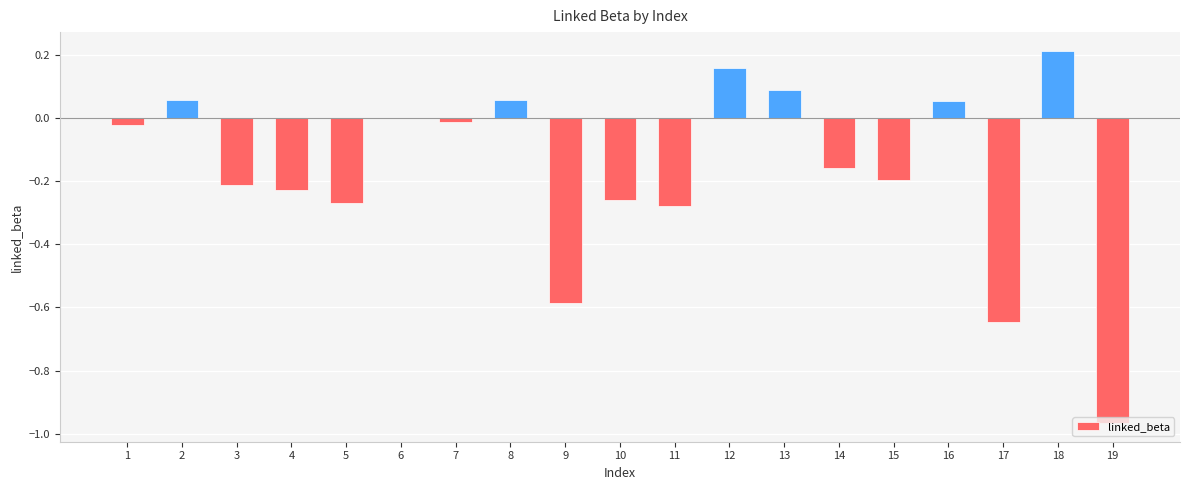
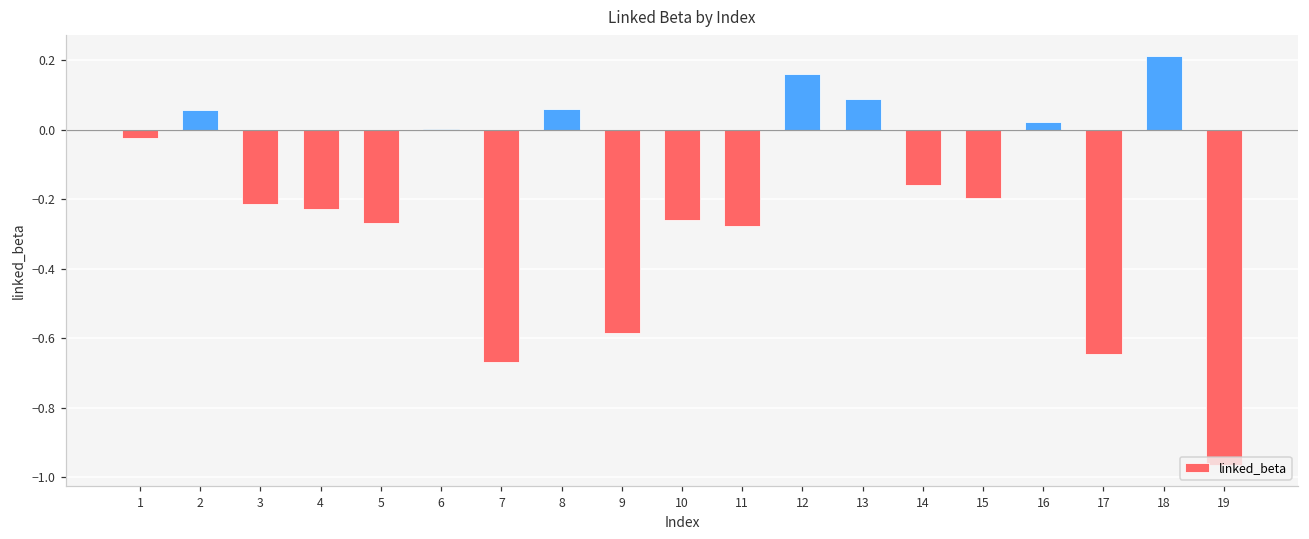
  {
    "1": -0.02,
    "2": 0.06,
    "3": -0.21,
    "4": -0.23,
    "5": -0.27,
-   "7": -0.01,
+   "7": -0.67,
    "8": 0.06,
    "9": -0.58,
    "10": -0.26,
    "11": -0.28,
    "12": 0.16,
    "13": 0.09,
    "14": -0.16,
    "15": -0.20,
-   "16": 0.05,
+   "16": 0.02,
    "17": -0.65,
    "18": 0.21
  }
